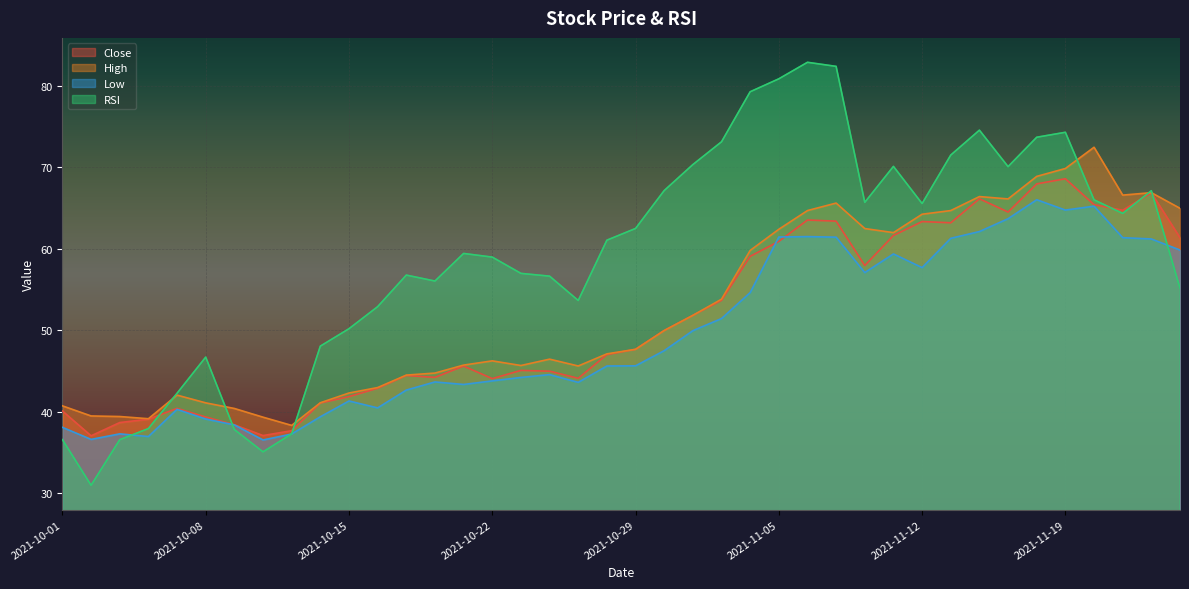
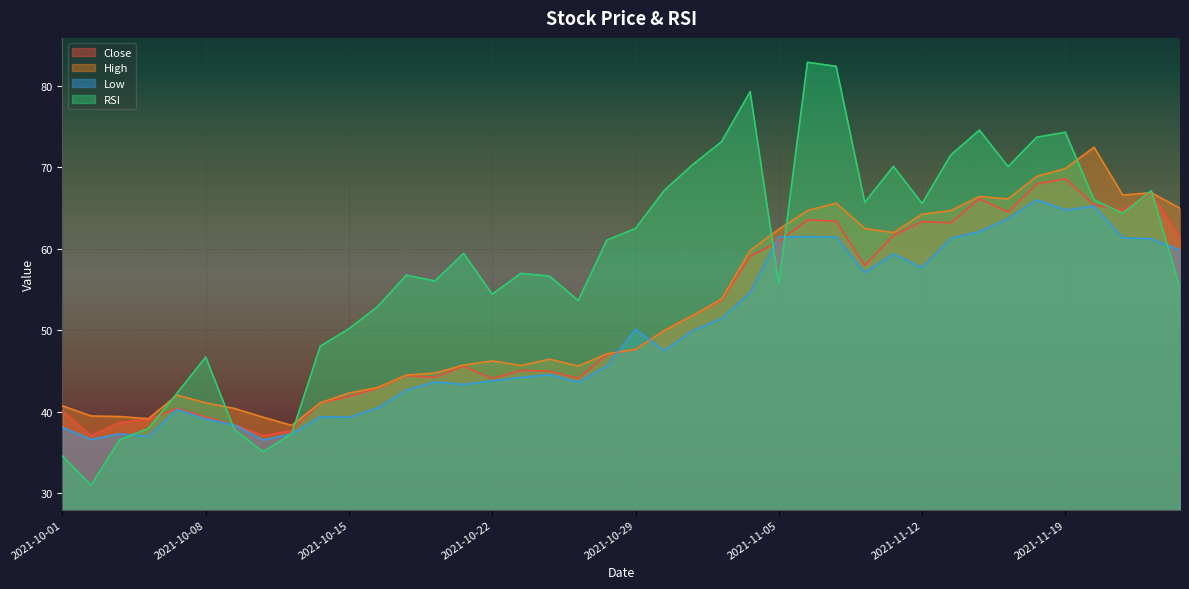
  {
    "Low": {
      "2021-10-01": 38,
-     "2021-10-15": 41,
-     "2021-10-29": 46,
+     "2021-10-15": 39,
+     "2021-10-29": 50,
      "2021-11-05": 61,
      "2021-11-12": 58,
      "2021-11-19": 65
    },
    "RSI": {
-     "2021-10-01": 37,
+     "2021-10-01": 35,
      "2021-10-08": 47,
      "2021-10-15": 50,
-     "2021-10-22": 59,
+     "2021-10-22": 54,
      "2021-10-29": 63,
-     "2021-11-05": 81,
+     "2021-11-05": 56,
      "2021-11-12": 66,
      "2021-11-19": 74
    }
  }
